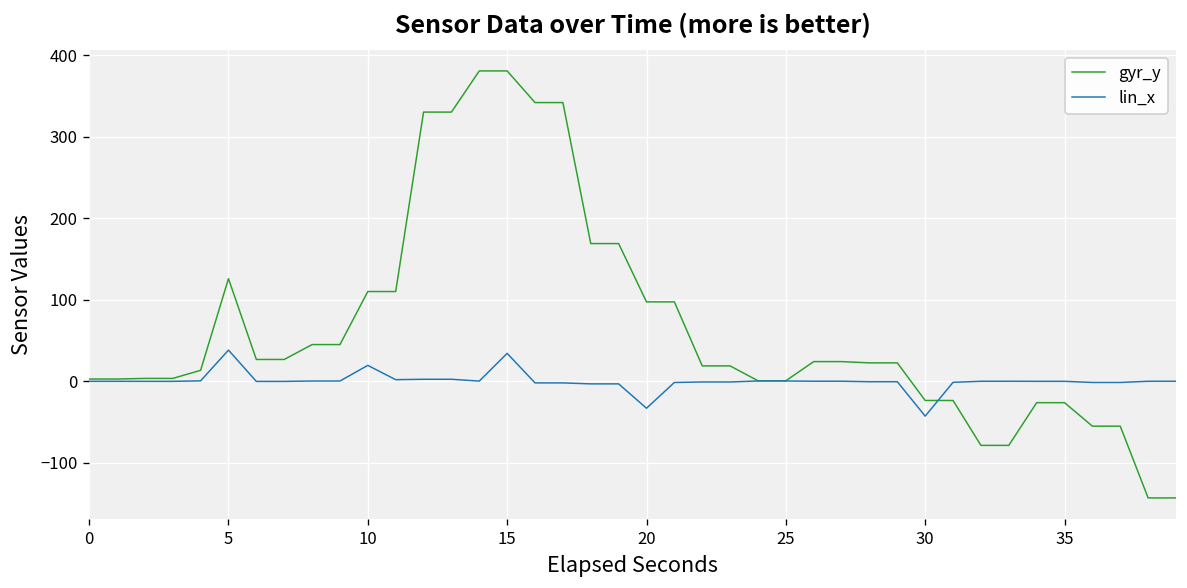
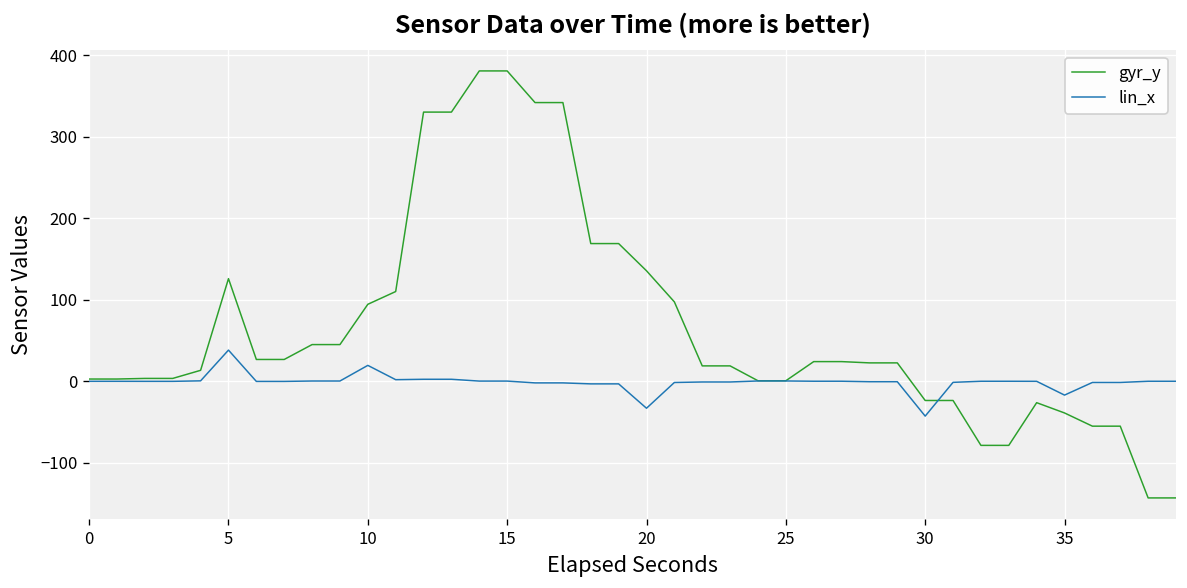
  {
    "gyr_y": {
      "5": 130,
-     "10": 110,
+     "10": 90,
      "15": 380,
-     "20": 100,
+     "20": 140,
      "30": -20,
-     "35": -30
+     "35": -40
    },
    "lin_x": {
      "5": 40,
      "10": 20,
-     "15": 30,
+     "15": 0,
      "20": -30,
      "30": -40,
-     "35": 0
+     "35": -20
    }
  }
